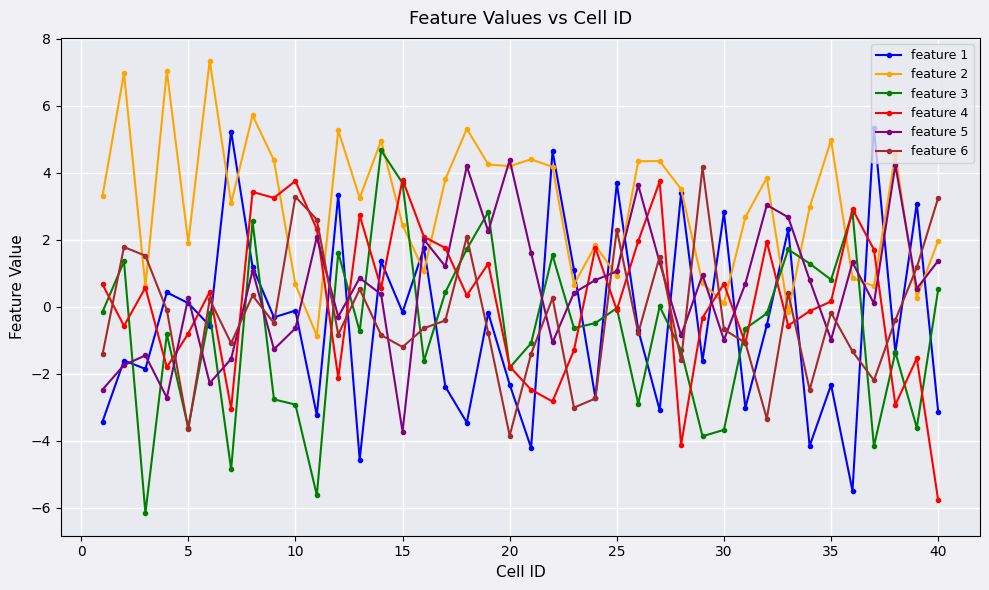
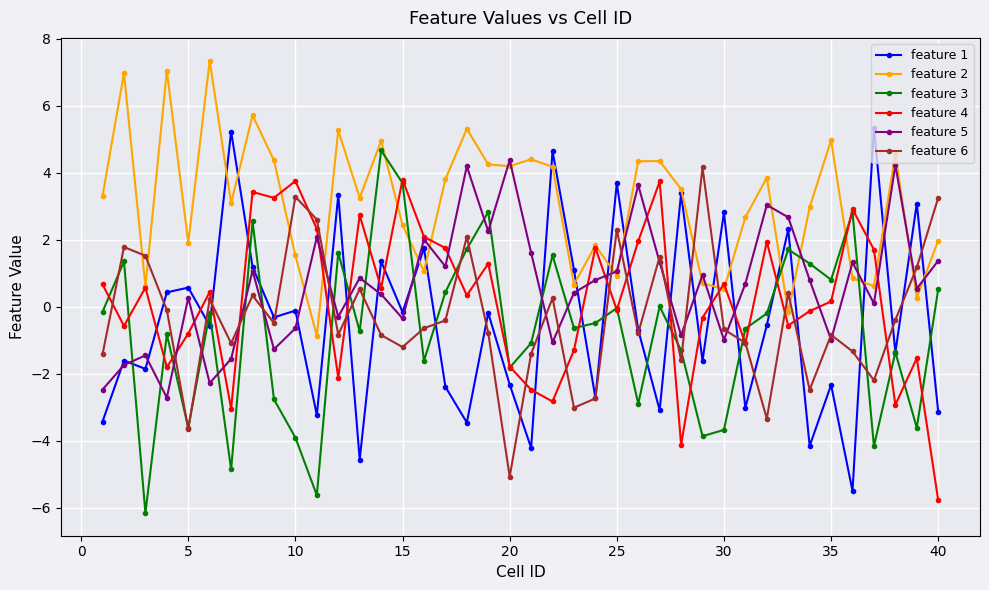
  {
    "feature 1": {
-     "5": 0.1,
+     "5": 0.6,
      "10": -0.1,
      "15": -0.2,
      "20": -2.3,
      "25": 3.7,
      "30": 2.8,
      "35": -2.3,
      "40": -3.1
    },
    "feature 2": {
      "5": 1.9,
-     "10": 0.7,
+     "10": 1.5,
      "15": 2.4,
      "20": 4.2,
      "25": 0.9,
-     "30": 0.1,
+     "30": 0.5,
      "35": 5.0,
      "40": 2.0
    },
    "feature 3": {
-     "10": -2.9,
+     "10": -3.9,
      "15": 3.7,
      "30": -3.7,
      "35": 0.8,
      "40": 0.5
    },
    "feature 4": {
      "5": -0.8,
      "10": 3.8,
      "15": 3.8,
      "30": 0.7,
      "35": 0.2,
      "40": -5.8
    },
    "feature 5": {
      "5": 0.3,
      "10": -0.6,
-     "15": -3.7,
+     "15": -0.3,
      "20": 4.4,
      "25": 1.1,
      "30": -1.0,
      "35": -1.0,
      "40": 1.4
    },
    "feature 6": {
      "10": 3.3,
      "15": -1.2,
-     "20": -3.8,
+     "20": -5.1,
      "25": 2.3,
      "30": -0.7,
-     "35": -0.2,
+     "35": -0.8,
      "40": 3.2
    }
  }
